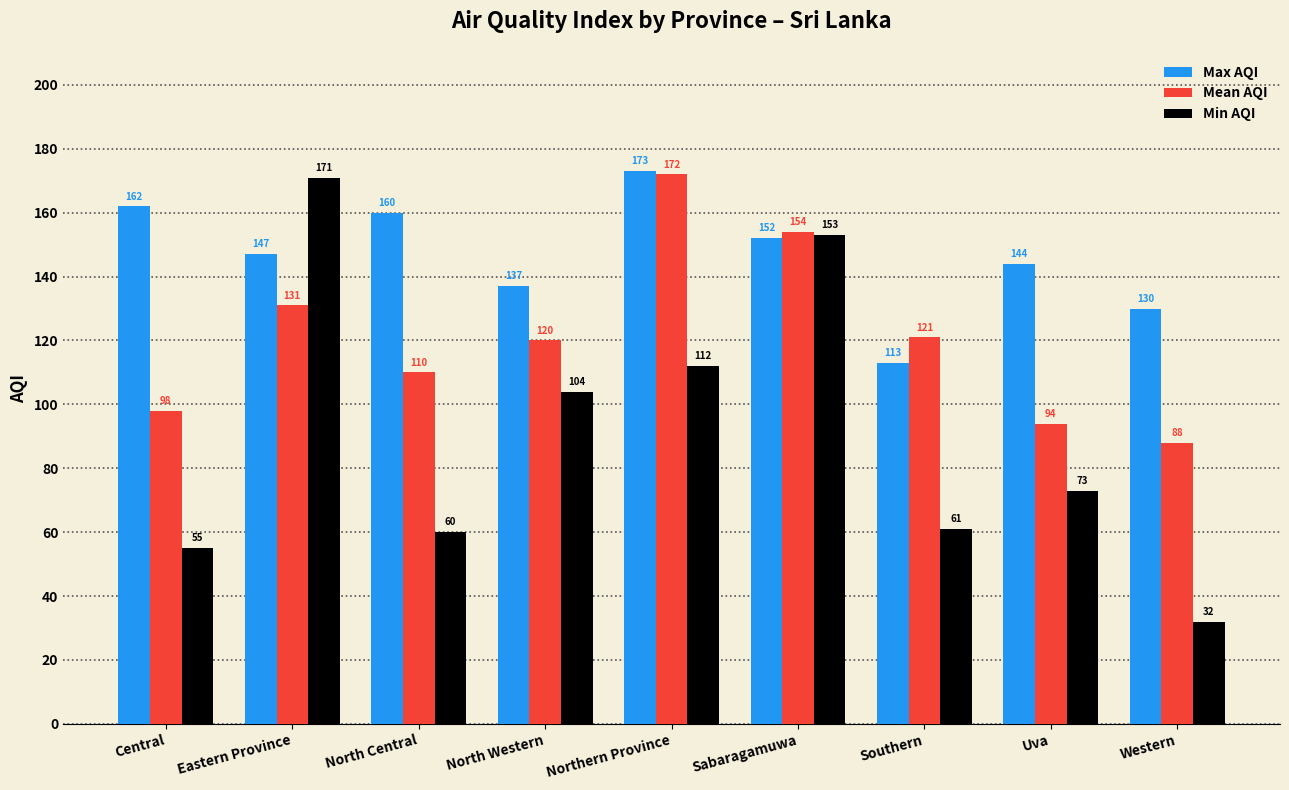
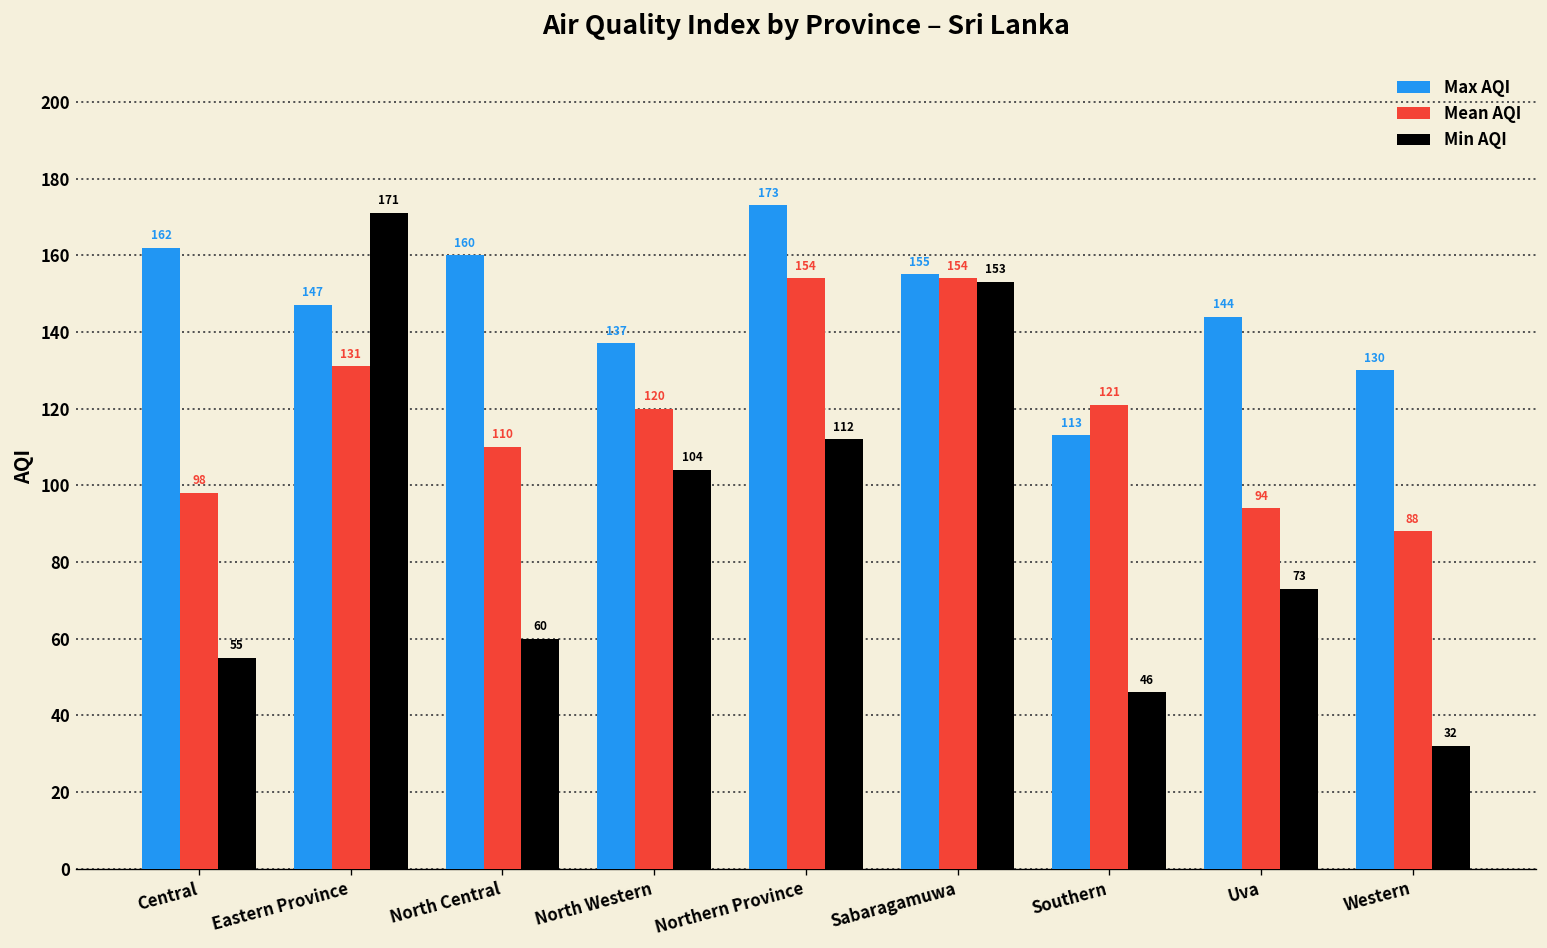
  {
    "Max AQI": {
      "Central": 162,
      "Eastern Province": 147,
      "North Central": 160,
      "North Western": 137,
      "Northern Province": 173,
-     "Sabaragamuwa": 152,
+     "Sabaragamuwa": 155,
      "Southern": 113,
      "Uva": 144,
      "Western": 130
    },
    "Mean AQI": {
      "Central": 98,
      "Eastern Province": 131,
      "North Central": 110,
      "North Western": 120,
-     "Northern Province": 172,
+     "Northern Province": 154,
      "Sabaragamuwa": 154,
      "Southern": 121,
      "Uva": 94,
      "Western": 88
    },
    "Min AQI": {
      "Central": 55,
      "Eastern Province": 171,
      "North Central": 60,
      "North Western": 104,
      "Northern Province": 112,
      "Sabaragamuwa": 153,
-     "Southern": 61,
+     "Southern": 46,
      "Uva": 73,
      "Western": 32
    }
  }
